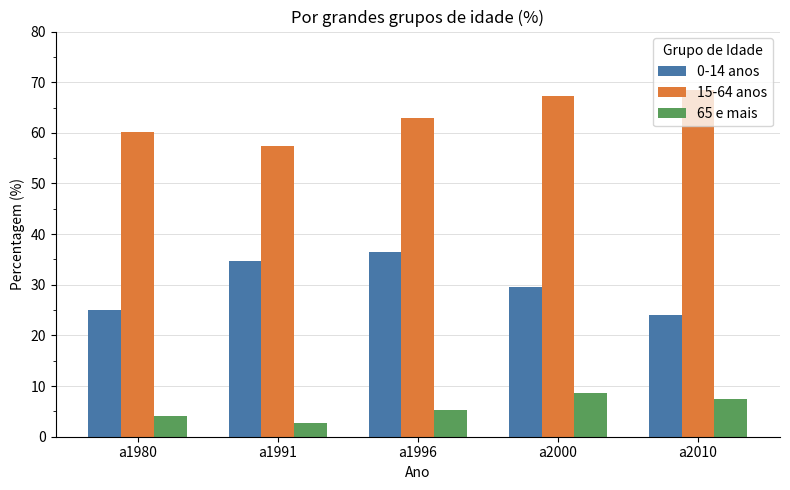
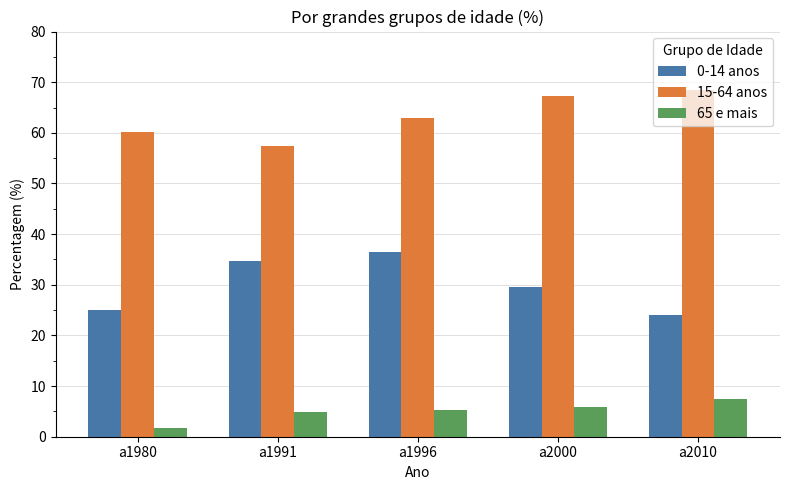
  {
    "0-14 anos": {
      "a1980": 25,
      "a1991": 35,
      "a1996": 36,
      "a2000": 30,
      "a2010": 24
    },
    "15-64 anos": {
      "a1980": 60,
      "a1991": 57,
      "a1996": 63,
      "a2000": 67
    },
    "65 e mais": {
-     "a1980": 4,
-     "a1991": 3,
+     "a1980": 2,
+     "a1991": 5,
      "a1996": 5,
-     "a2000": 9,
+     "a2000": 6,
      "a2010": 7
    }
  }
